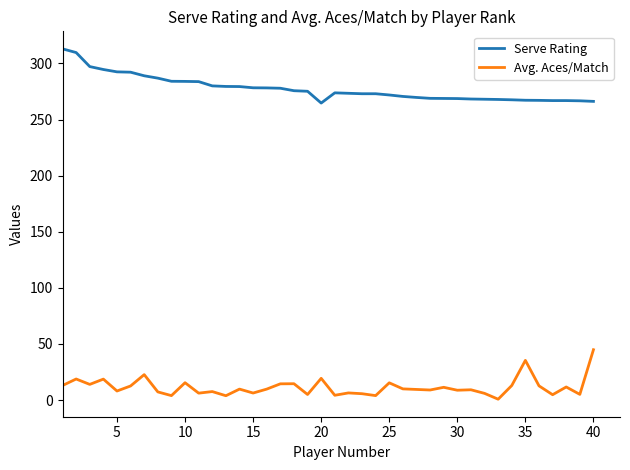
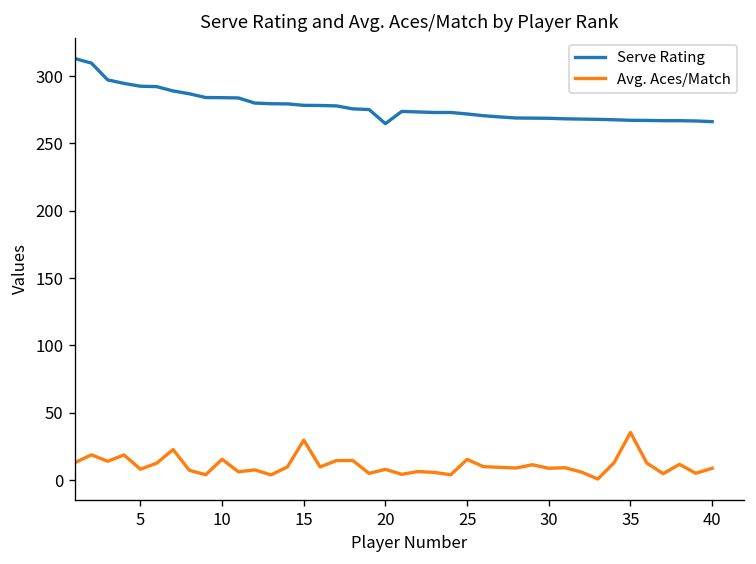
  {
    "Serve Rating": {
      "5": 293,
      "10": 284,
      "15": 278,
      "20": 265,
      "25": 272,
      "30": 269,
      "35": 267,
      "40": 266
    },
    "Avg. Aces/Match": {
      "5": 8,
      "10": 16,
-     "15": 6,
-     "20": 19,
+     "15": 30,
+     "20": 8,
      "25": 15,
      "30": 9,
      "35": 35,
-     "40": 45
+     "40": 9
    }
  }
